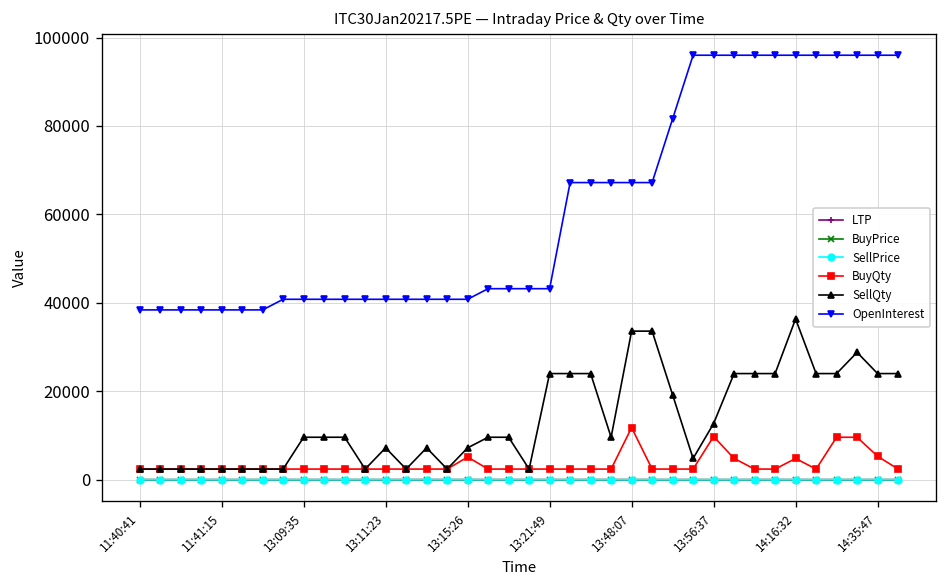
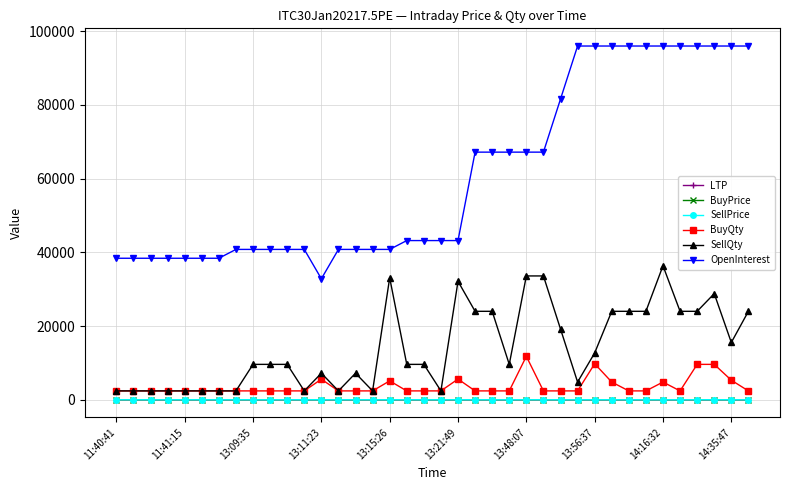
  {
    "SellPrice": {
      "11:41:15": 0,
      "13:11:23": 0,
      "13:15:26": 0,
      "13:21:49": 0,
      "13:48:07": 0,
      "13:56:37": 0,
      "14:16:32": 0,
      "14:35:47": 0
    },
    "BuyQty": {
-     "13:11:23": 2000,
+     "13:11:23": 6000,
      "13:15:26": 5000,
-     "13:21:49": 2000,
+     "13:21:49": 6000,
      "13:48:07": 12000,
      "13:56:37": 10000,
      "14:16:32": 5000,
      "14:35:47": 5000
    },
    "SellQty": {
      "13:11:23": 7000,
-     "13:15:26": 7000,
-     "13:21:49": 24000,
+     "13:15:26": 33000,
+     "13:21:49": 32000,
      "13:48:07": 34000,
      "13:56:37": 13000,
      "14:16:32": 36000,
-     "14:35:47": 24000
+     "14:35:47": 16000
    },
    "OpenInterest": {
      "11:41:15": 38000,
-     "13:11:23": 41000,
+     "13:11:23": 33000,
      "13:15:26": 41000,
      "13:21:49": 43000,
      "13:48:07": 67000,
      "13:56:37": 96000,
      "14:16:32": 96000,
      "14:35:47": 96000
    }
  }
